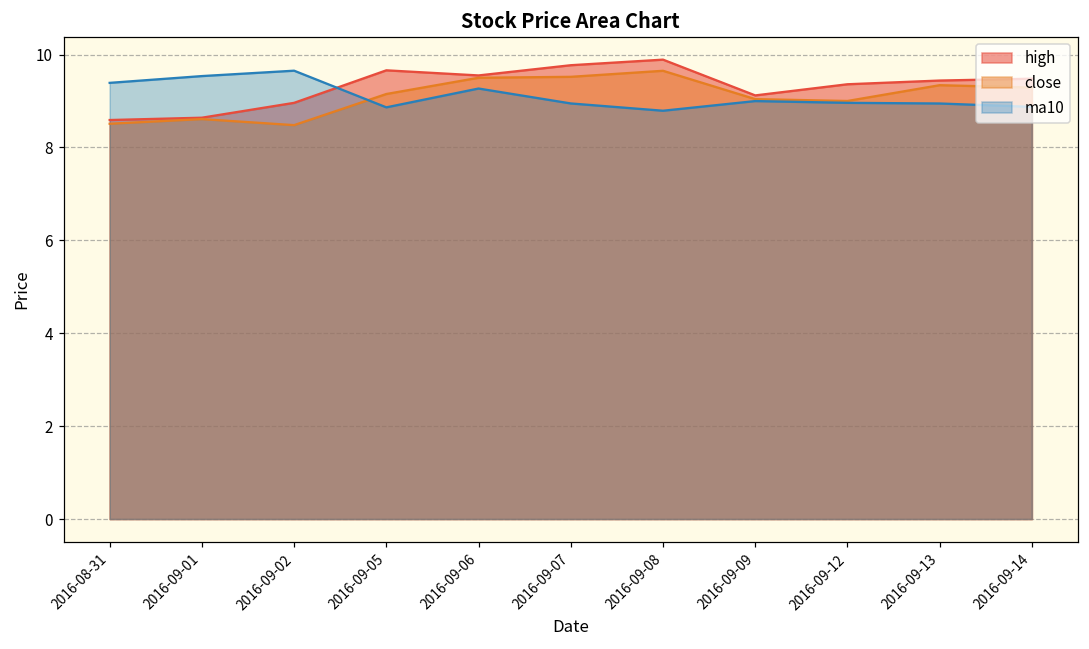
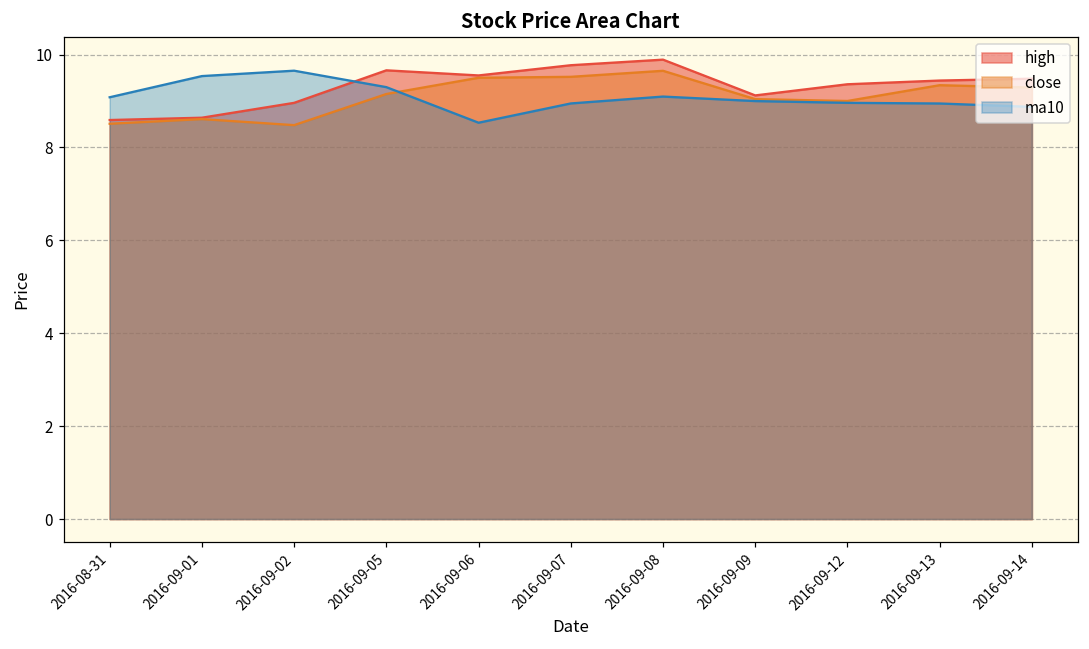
  {
    "ma10": {
-     "2016-08-31": 9.4,
+     "2016-08-31": 9.1,
      "2016-09-01": 9.5,
      "2016-09-02": 9.7,
-     "2016-09-05": 8.9,
-     "2016-09-06": 9.3,
+     "2016-09-05": 9.3,
+     "2016-09-06": 8.5,
      "2016-09-07": 8.9,
-     "2016-09-08": 8.8,
+     "2016-09-08": 9.1,
      "2016-09-13": 8.9
    }
  }
